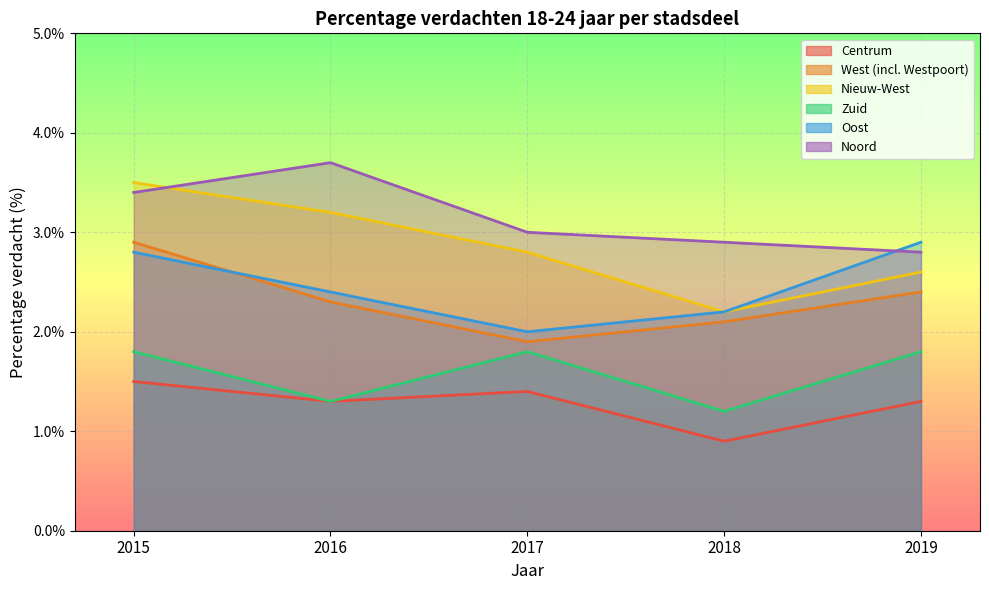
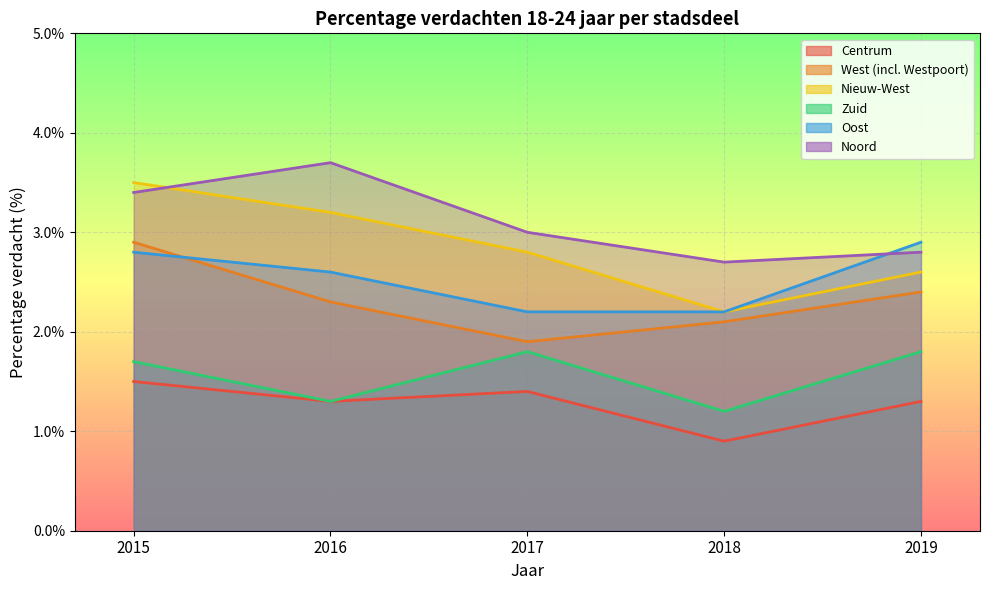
  {
    "Zuid": {
-     "2015": "1.8%",
+     "2015": "1.7%",
      "2017": "1.8%",
      "2018": "1.2%",
      "2019": "1.8%"
    },
    "Oost": {
      "2015": "2.8%",
-     "2016": "2.4%",
-     "2017": "2.0%",
+     "2016": "2.6%",
+     "2017": "2.2%",
      "2019": "2.9%"
    },
    "Noord": {
      "2015": "3.4%",
      "2016": "3.7%",
      "2017": "3.0%",
-     "2018": "2.9%",
+     "2018": "2.7%",
      "2019": "2.8%"
    }
  }
